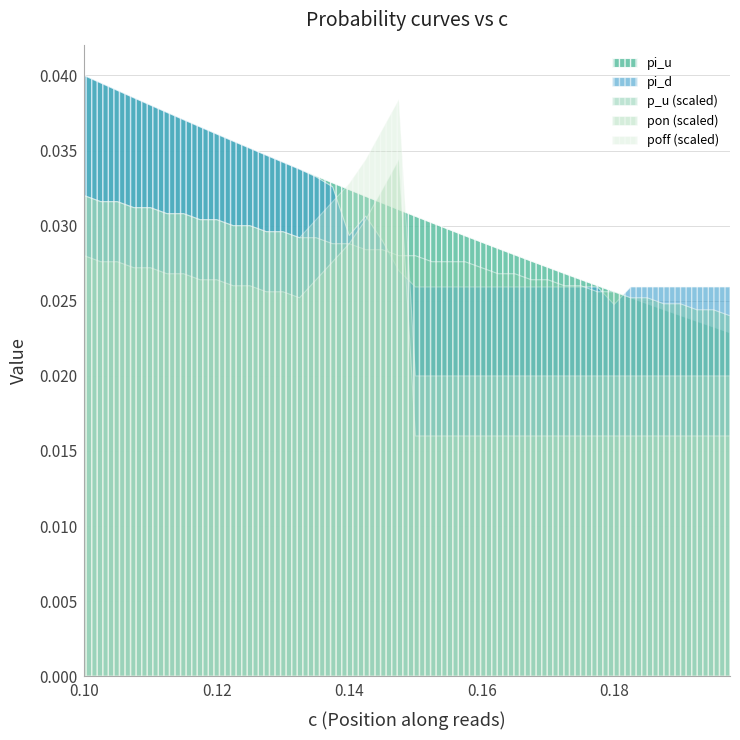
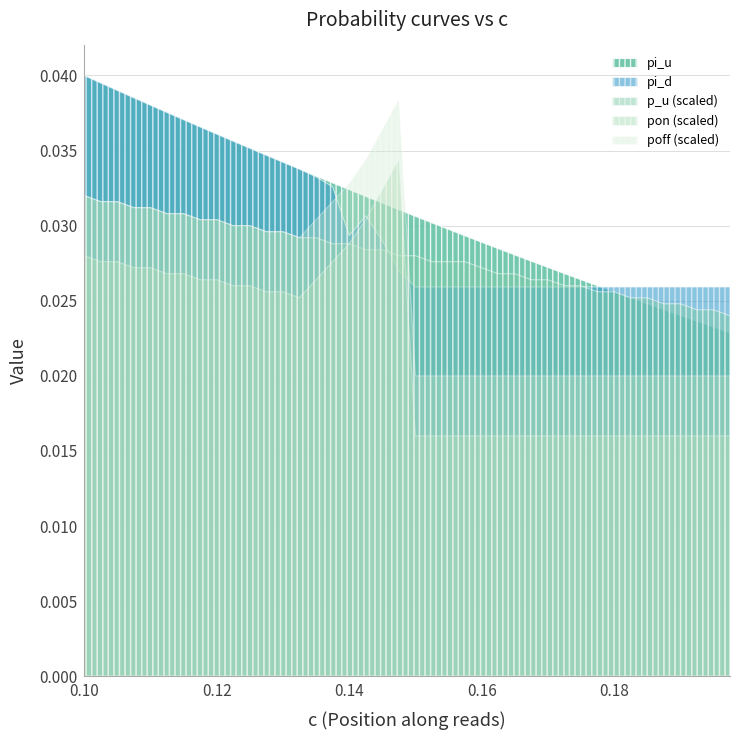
  {
    "pi_d": {
      "0.14": 0.0293,
      "0.16": 0.0259,
-     "0.18": 0.0248
+     "0.18": 0.0259
    }
  }
